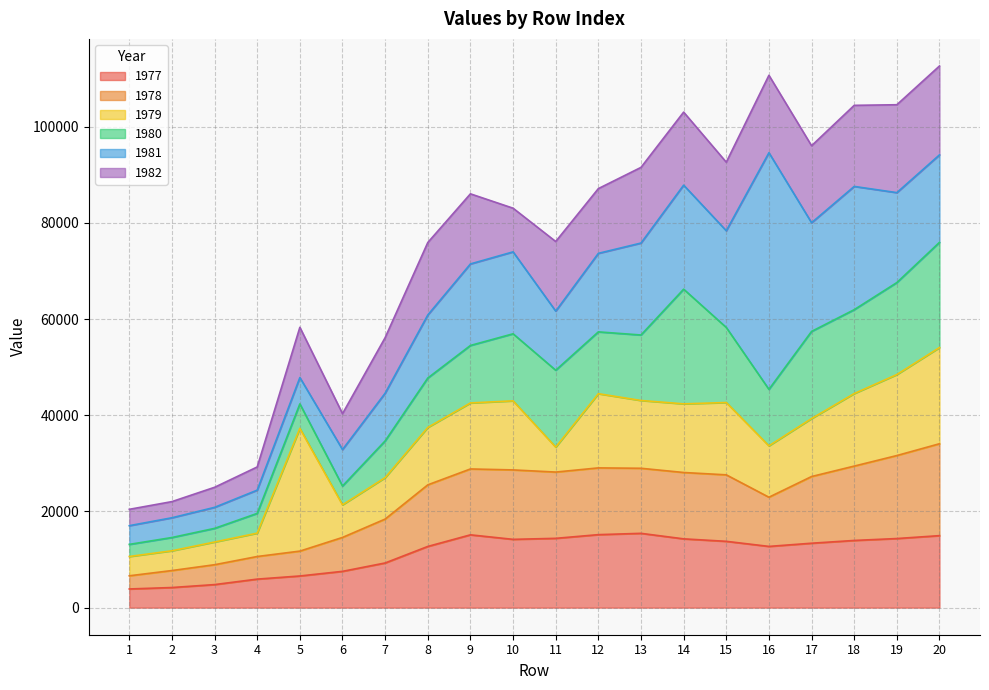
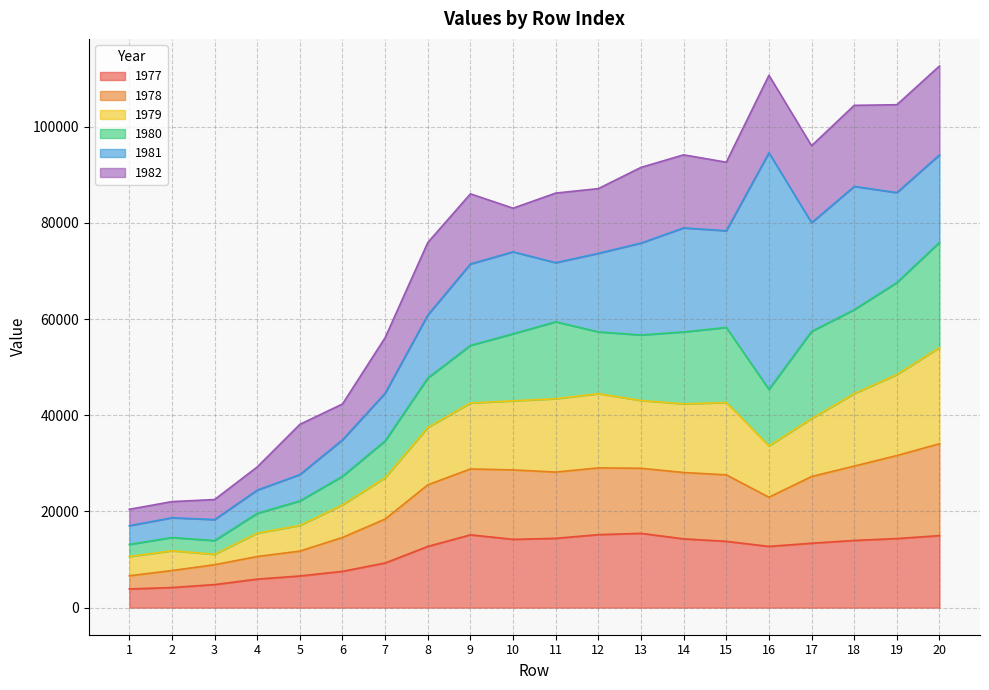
  {
    "1979": {
      "1": 4000,
      "2": 4000,
-     "3": 5000,
+     "3": 2000,
      "4": 5000,
-     "5": 26000,
+     "5": 5000,
      "6": 7000,
      "7": 9000,
      "8": 12000,
      "9": 14000,
      "10": 14000,
-     "11": 5000,
+     "11": 15000,
      "12": 15000,
      "13": 14000,
      "14": 14000,
      "15": 15000,
      "16": 11000,
      "17": 12000,
      "18": 15000,
      "19": 17000,
      "20": 20000
    },
    "1980": {
      "1": 3000,
      "2": 3000,
      "3": 3000,
      "4": 4000,
      "5": 5000,
-     "6": 4000,
+     "6": 6000,
      "7": 8000,
      "8": 10000,
      "9": 12000,
      "10": 14000,
      "11": 16000,
      "12": 13000,
      "13": 14000,
-     "14": 24000,
+     "14": 15000,
      "15": 16000,
      "16": 12000,
      "17": 18000,
      "18": 17000,
      "19": 19000,
      "20": 22000
    },
    "1981": {
      "1": 4000,
      "2": 4000,
      "3": 4000,
      "4": 5000,
      "5": 5000,
      "6": 8000,
      "7": 10000,
      "8": 13000,
      "9": 17000,
      "10": 17000,
      "11": 12000,
      "12": 16000,
      "13": 19000,
      "14": 22000,
      "15": 20000,
      "16": 49000,
      "17": 23000,
      "18": 26000,
      "19": 19000,
      "20": 18000
    },
    "1982": {
      "1": 3000,
      "2": 3000,
      "3": 4000,
      "4": 5000,
      "5": 10000,
      "6": 7000,
      "7": 12000,
      "8": 15000,
      "9": 15000,
      "10": 9000,
      "11": 14000,
      "12": 13000,
      "13": 16000,
      "14": 15000,
      "15": 14000,
      "16": 16000,
      "17": 16000,
      "18": 17000,
      "19": 18000,
      "20": 18000
    }
  }
